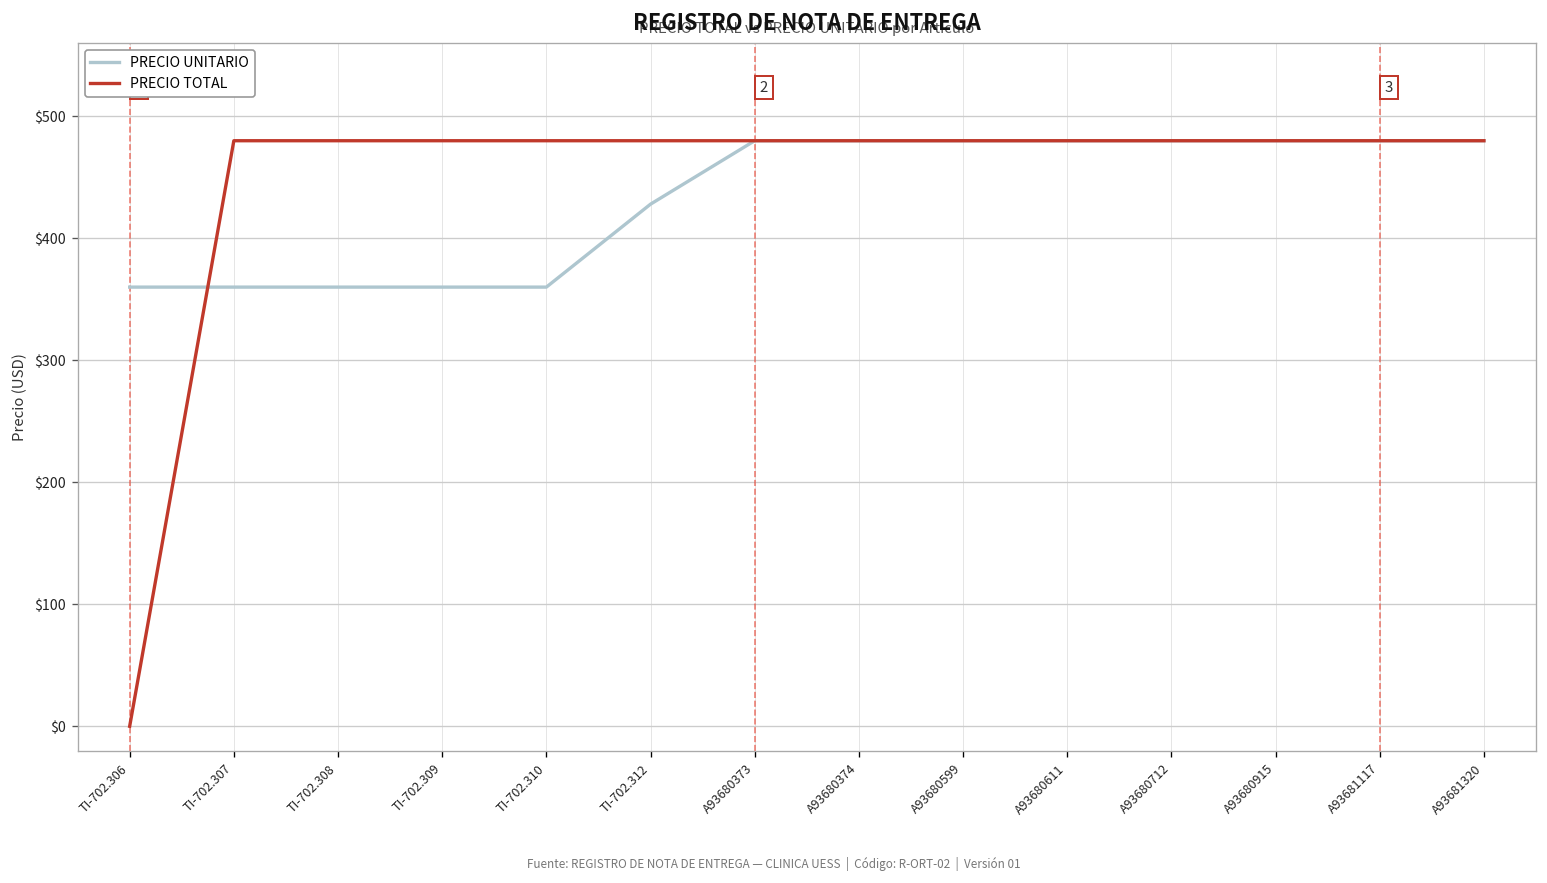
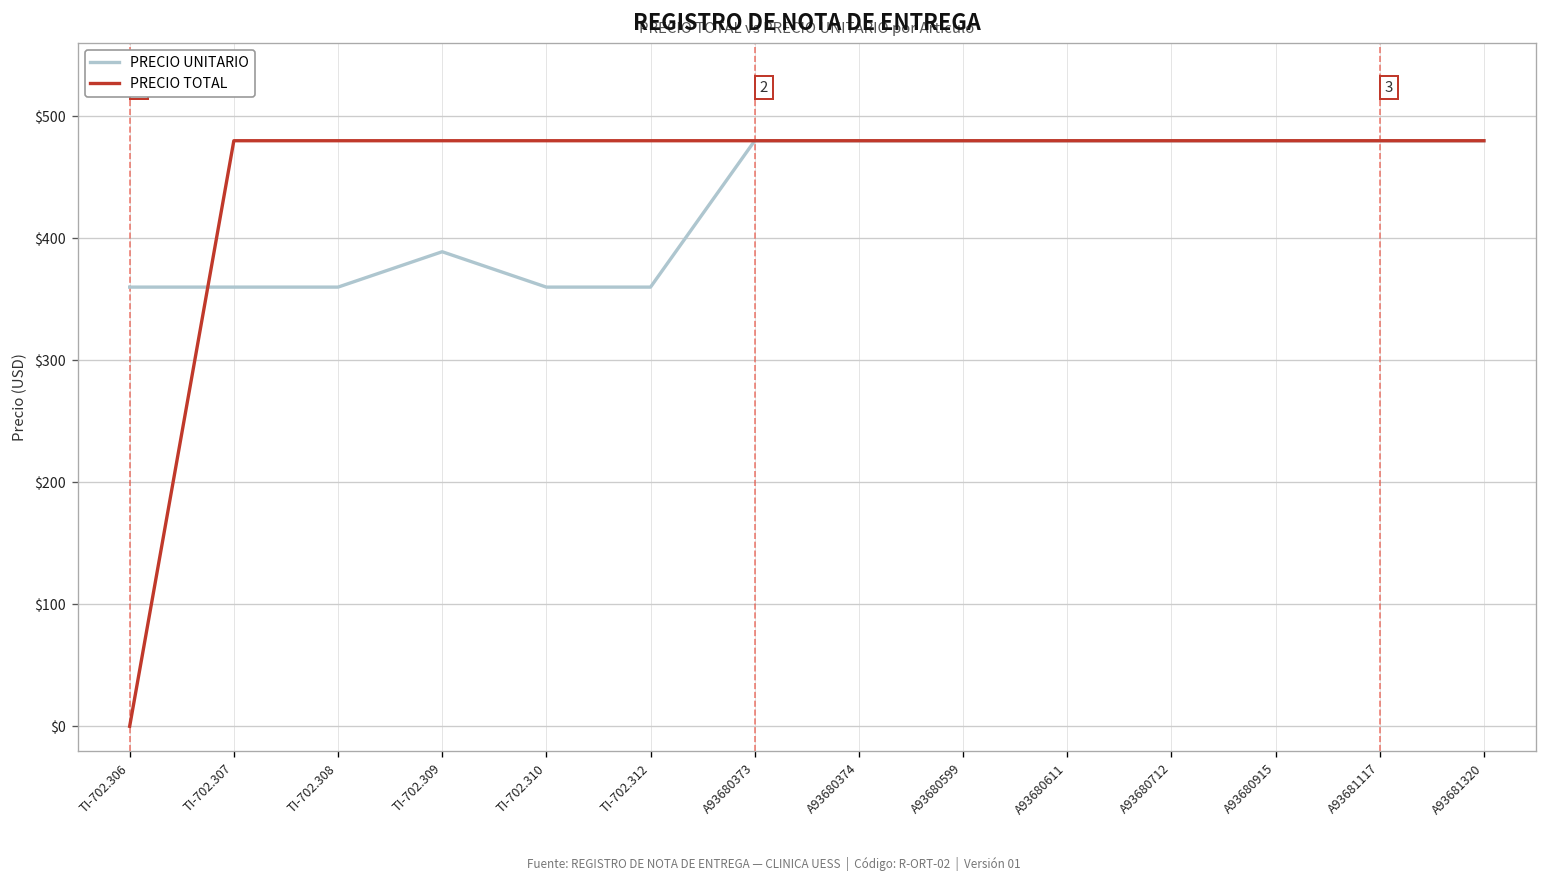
  {
    "PRECIO UNITARIO": {
      "TI-702.306": "$360",
      "TI-702.307": "$360",
      "TI-702.308": "$360",
-     "TI-702.309": "$360",
+     "TI-702.309": "$389",
      "TI-702.310": "$360",
-     "TI-702.312": "$428"
+     "TI-702.312": "$360"
    },
    "PRECIO TOTAL": {
      "TI-702.306": "$0",
      "TI-702.307": "$480",
      "TI-702.308": "$480",
      "TI-702.309": "$480",
      "TI-702.310": "$480",
      "TI-702.312": "$480"
    }
  }
